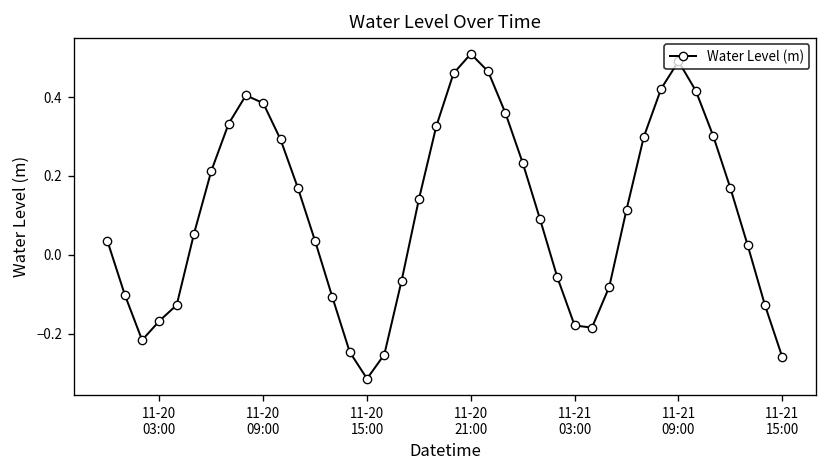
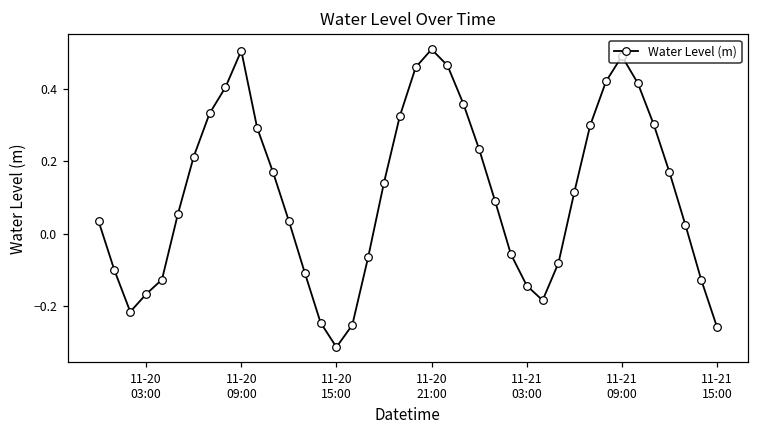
  {
    "11-20 03:00": -0.17,
-   "11-20 09:00": 0.38,
+   "11-20 09:00": 0.51,
    "11-20 15:00": -0.31,
    "11-20 21:00": 0.51,
-   "11-21 03:00": -0.18,
+   "11-21 03:00": -0.14,
    "11-21 15:00": -0.26
  }
